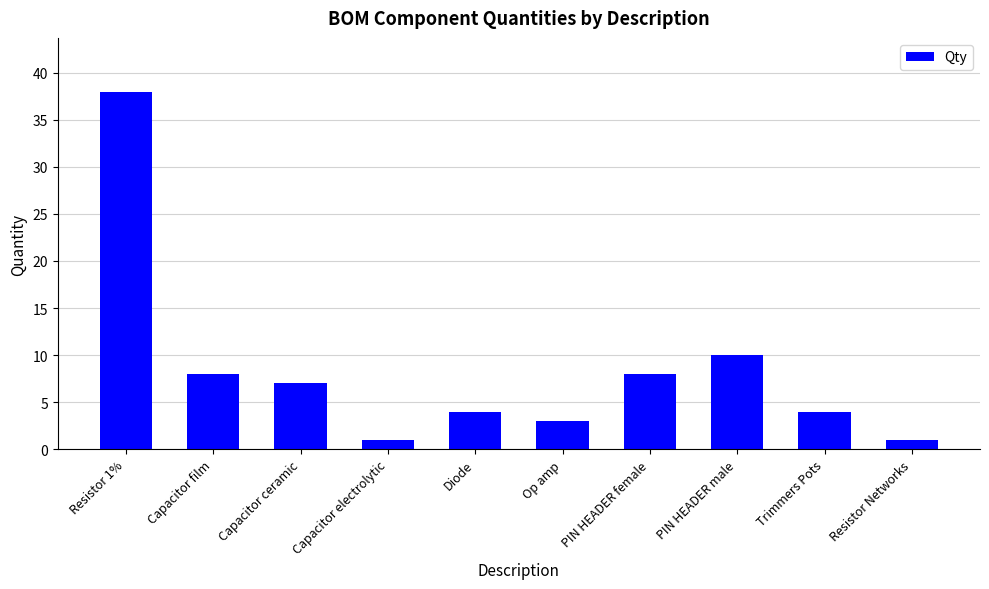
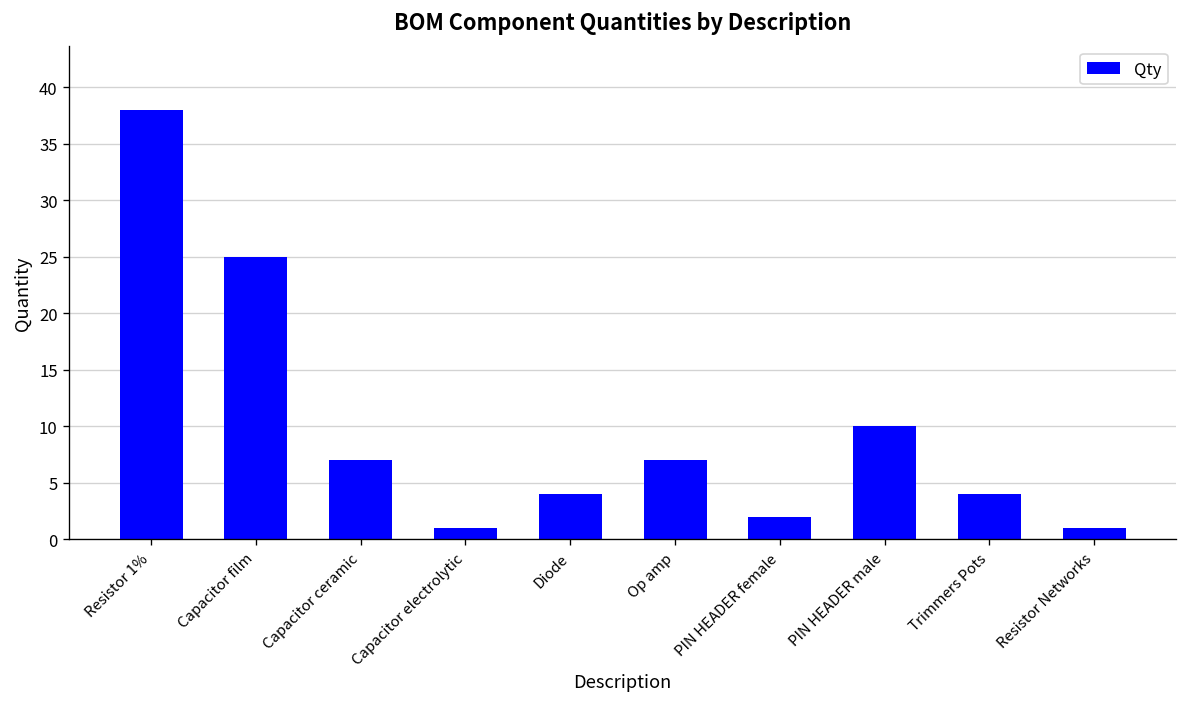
  {
    "Resistor 1%": 38,
-   "Capacitor film": 8,
+   "Capacitor film": 25,
    "Capacitor ceramic": 7,
    "Capacitor electrolytic": 1,
    "Diode": 4,
-   "Op amp": 3,
-   "PIN HEADER female": 8,
+   "Op amp": 7,
+   "PIN HEADER female": 2,
    "PIN HEADER male": 10,
    "Trimmers Pots": 4,
    "Resistor Networks": 1
  }
